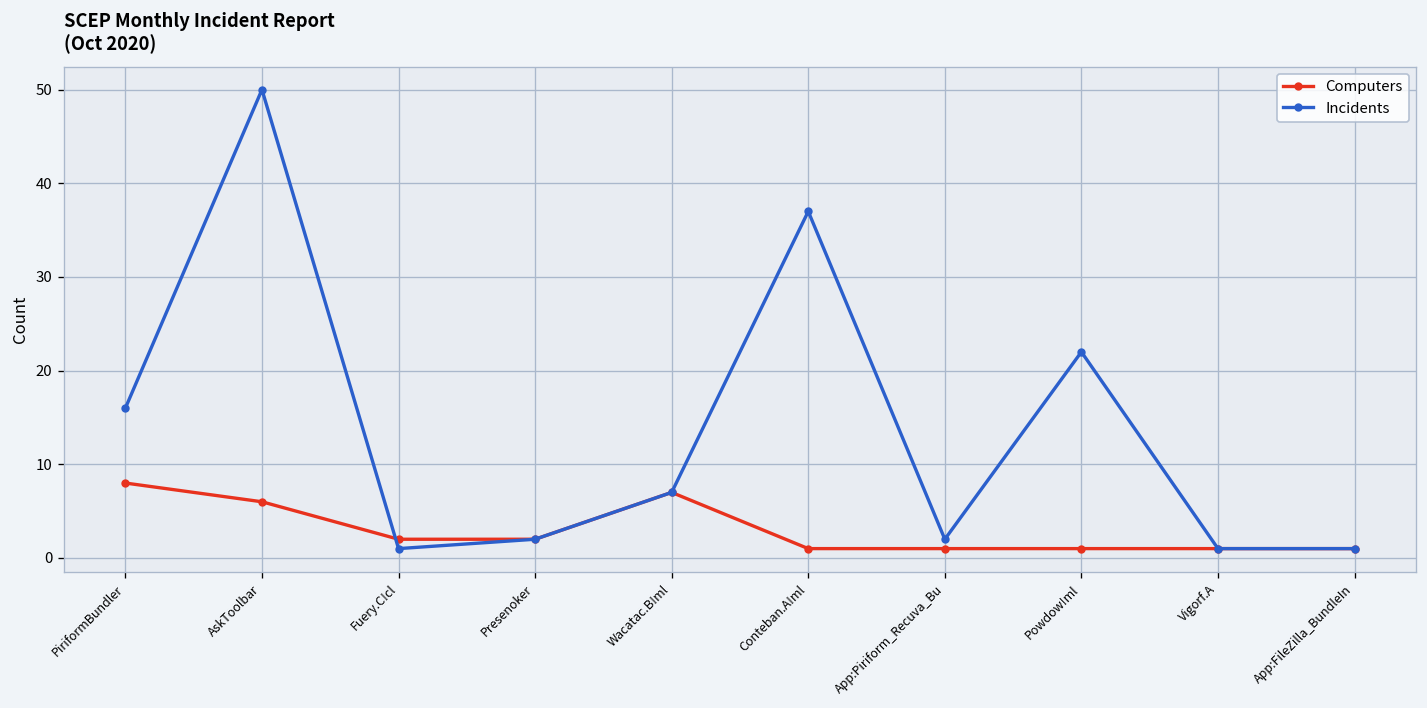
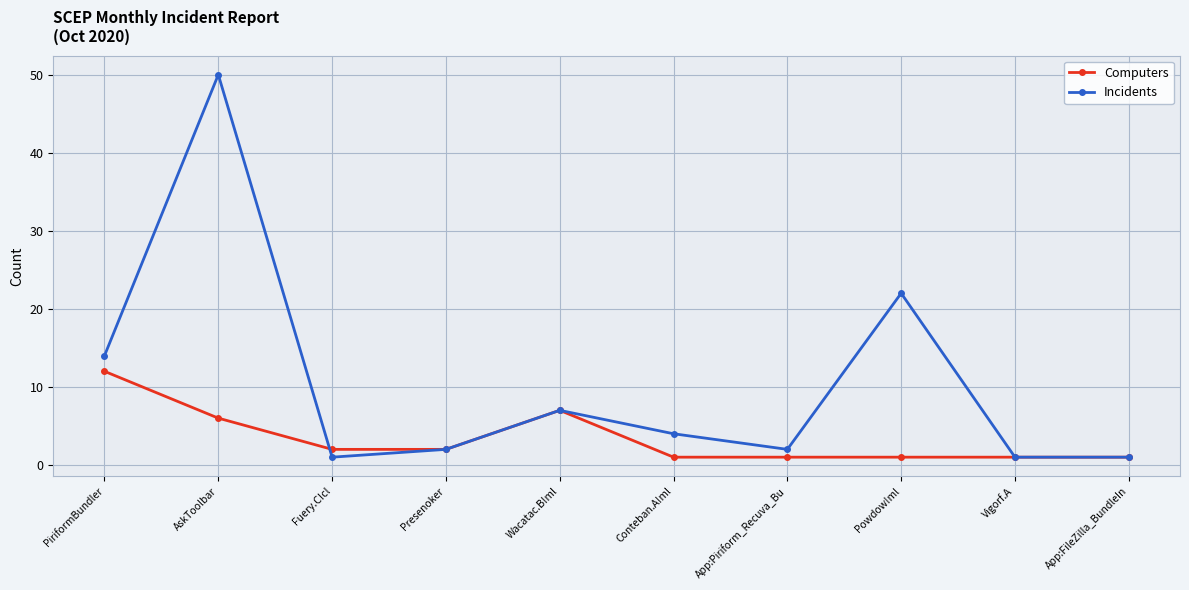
  {
    "Computers": {
-     "PiriformBundler": 8,
+     "PiriformBundler": 12,
      "AskToolbar": 6,
      "Fuery.C!cl": 2,
      "Conteban.A!ml": 1,
      "App:Piriform_Recuva_Bu": 1,
      "Powdow!ml": 1
    },
    "Incidents": {
-     "PiriformBundler": 16,
+     "PiriformBundler": 14,
      "AskToolbar": 50,
      "Fuery.C!cl": 1,
-     "Conteban.A!ml": 37,
+     "Conteban.A!ml": 4,
      "App:Piriform_Recuva_Bu": 2,
      "Powdow!ml": 22
    }
  }
